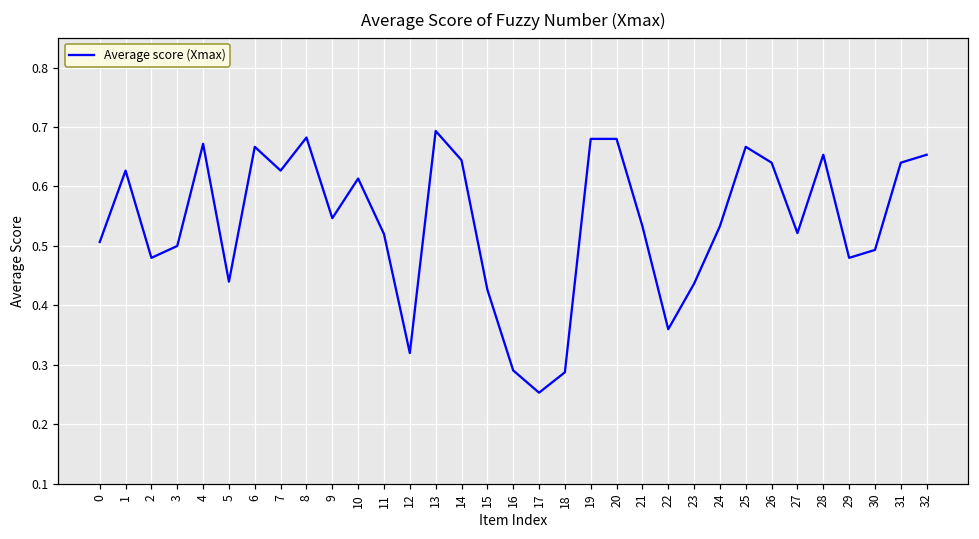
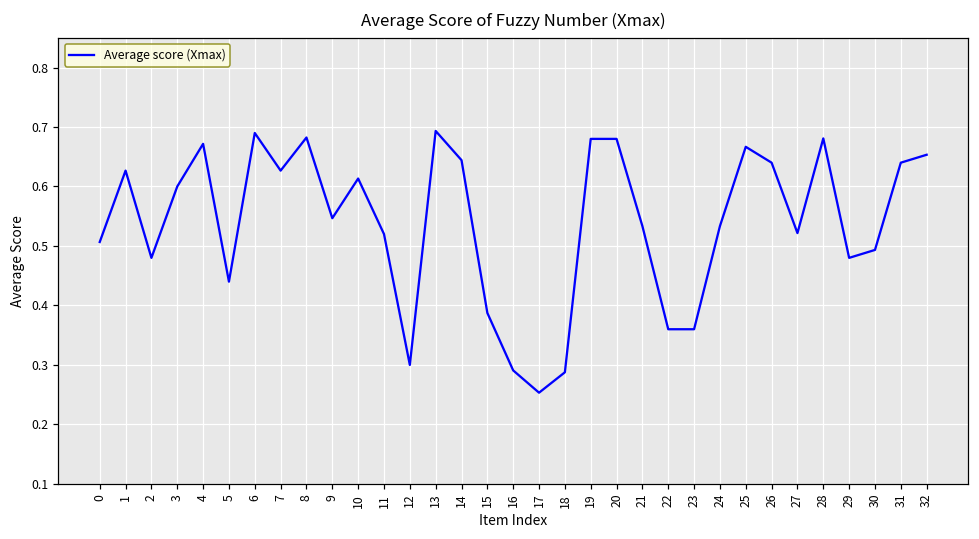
  {
    "0": 0.51,
    "1": 0.63,
    "2": 0.48,
-   "3": 0.5,
+   "3": 0.6,
    "4": 0.67,
    "5": 0.44,
-   "6": 0.67,
+   "6": 0.69,
    "7": 0.63,
    "8": 0.68,
    "9": 0.55,
    "10": 0.61,
    "11": 0.52,
-   "12": 0.32,
+   "12": 0.30,
    "13": 0.69,
    "14": 0.64,
-   "15": 0.43,
+   "15": 0.39,
    "16": 0.29,
    "17": 0.25,
    "18": 0.29,
    "19": 0.68,
    "20": 0.68,
    "21": 0.53,
    "22": 0.36,
-   "23": 0.44,
+   "23": 0.36,
    "24": 0.53,
    "25": 0.67,
    "26": 0.64,
    "27": 0.52,
-   "28": 0.65,
+   "28": 0.68,
    "29": 0.48,
    "30": 0.49,
    "31": 0.64,
    "32": 0.65
  }
